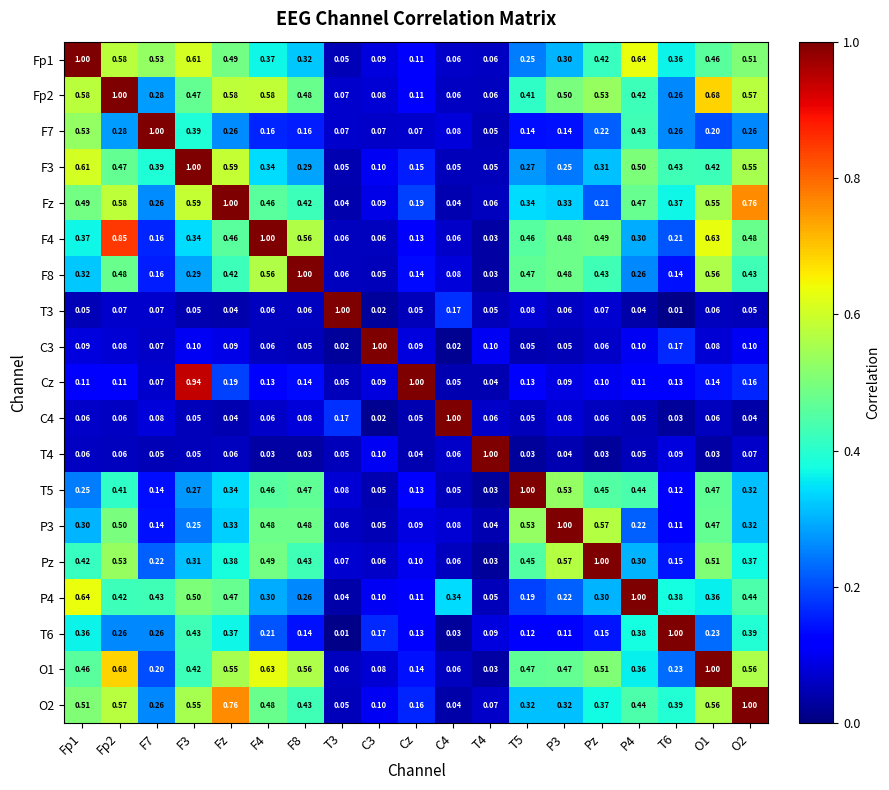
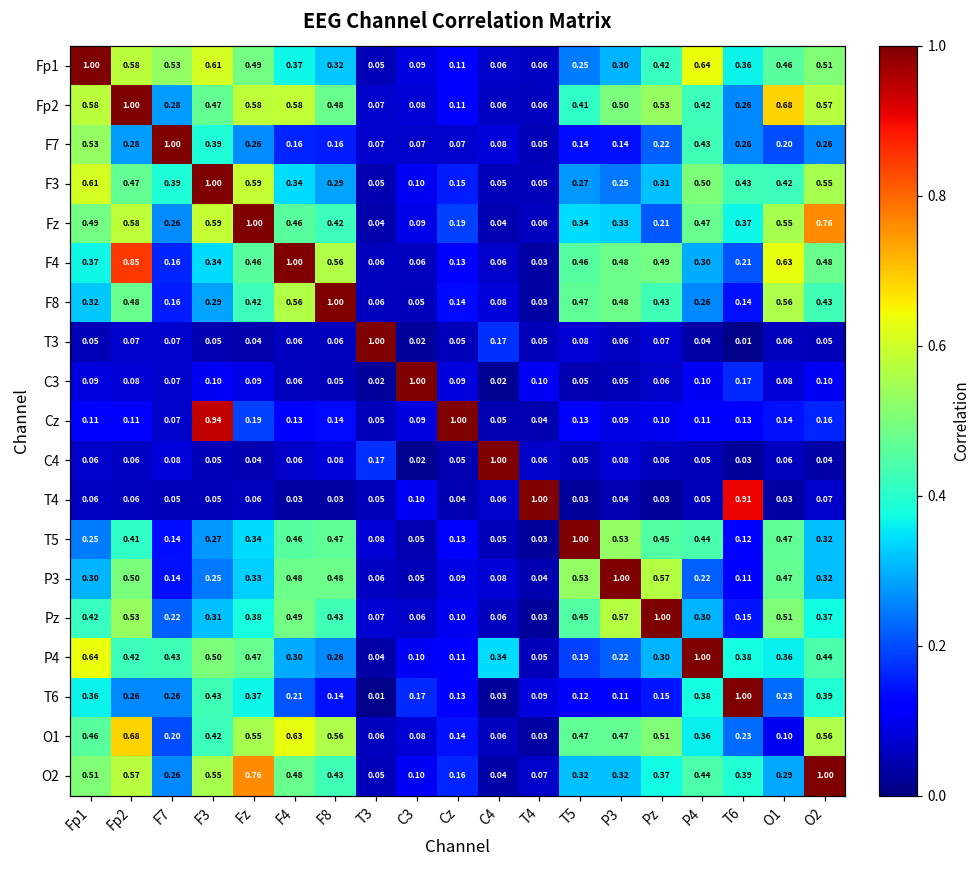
  {
    "T4": {
      "Fp1": 0.06,
      "Fp2": 0.06,
      "F7": 0.05,
      "F3": 0.05,
      "Fz": 0.06,
      "F4": 0.03,
      "F8": 0.03,
      "T3": 0.05,
      "C3": 0.10,
      "Cz": 0.04,
      "C4": 0.06,
      "T4": 1.00,
      "T5": 0.03,
      "P3": 0.04,
      "Pz": 0.03,
      "P4": 0.05,
-     "T6": 0.09,
+     "T6": 0.91,
      "O1": 0.03,
      "O2": 0.07
    },
    "O1": {
      "Fp1": 0.46,
      "Fp2": 0.68,
      "F7": 0.20,
      "F3": 0.42,
      "Fz": 0.55,
      "F4": 0.63,
      "F8": 0.56,
      "T3": 0.06,
      "C3": 0.08,
      "Cz": 0.14,
      "C4": 0.06,
      "T4": 0.03,
      "T5": 0.47,
      "P3": 0.47,
      "Pz": 0.51,
      "P4": 0.36,
      "T6": 0.23,
-     "O1": 1.00,
+     "O1": 0.10,
      "O2": 0.56
    },
    "O2": {
      "Fp1": 0.51,
      "Fp2": 0.57,
      "F7": 0.26,
      "F3": 0.55,
      "Fz": 0.76,
      "F4": 0.48,
      "F8": 0.43,
      "T3": 0.05,
      "C3": 0.10,
      "Cz": 0.16,
      "C4": 0.04,
      "T4": 0.07,
      "T5": 0.32,
      "P3": 0.32,
      "Pz": 0.37,
      "P4": 0.44,
      "T6": 0.39,
-     "O1": 0.56,
+     "O1": 0.29,
      "O2": 1.00
    }
  }
